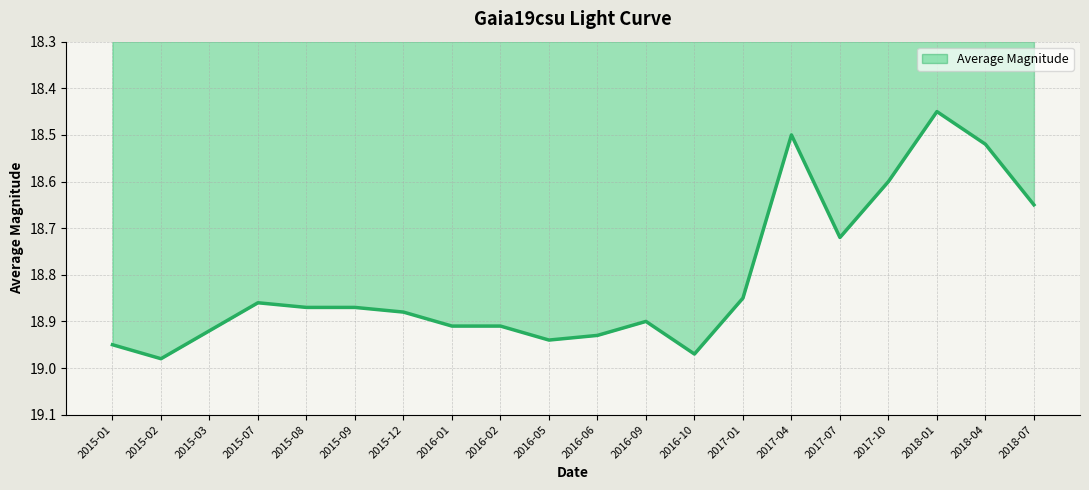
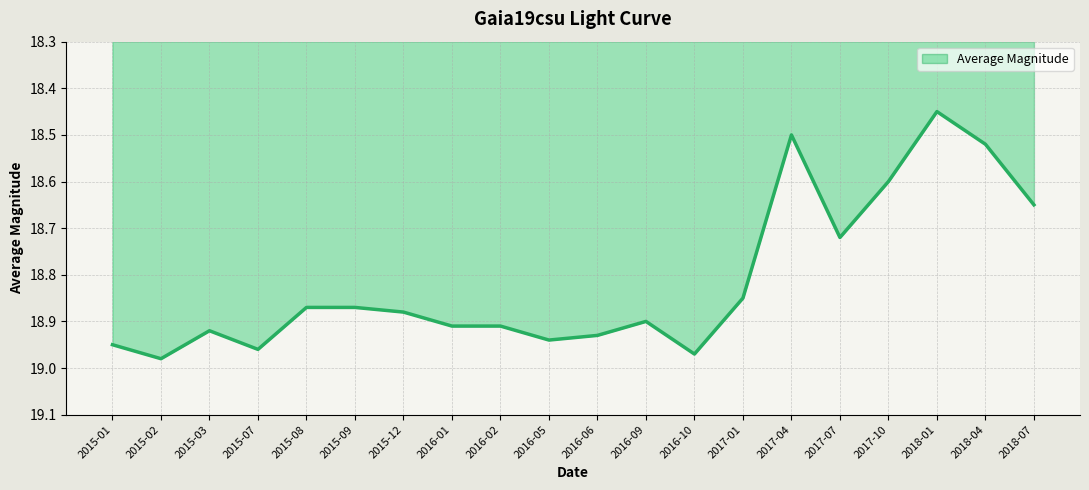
  {
    "2015-01": 18.95,
    "2015-02": 18.98,
    "2015-03": 18.92,
-   "2015-07": 18.86,
+   "2015-07": 18.96,
    "2015-08": 18.87,
    "2015-09": 18.87,
    "2015-12": 18.88,
    "2016-01": 18.91,
    "2016-02": 18.91,
    "2016-05": 18.94,
    "2016-06": 18.93,
    "2016-09": 18.90,
    "2016-10": 18.97,
    "2017-01": 18.85,
    "2017-04": 18.50,
    "2017-07": 18.72,
    "2017-10": 18.60,
    "2018-01": 18.45,
    "2018-04": 18.52,
    "2018-07": 18.65
  }
